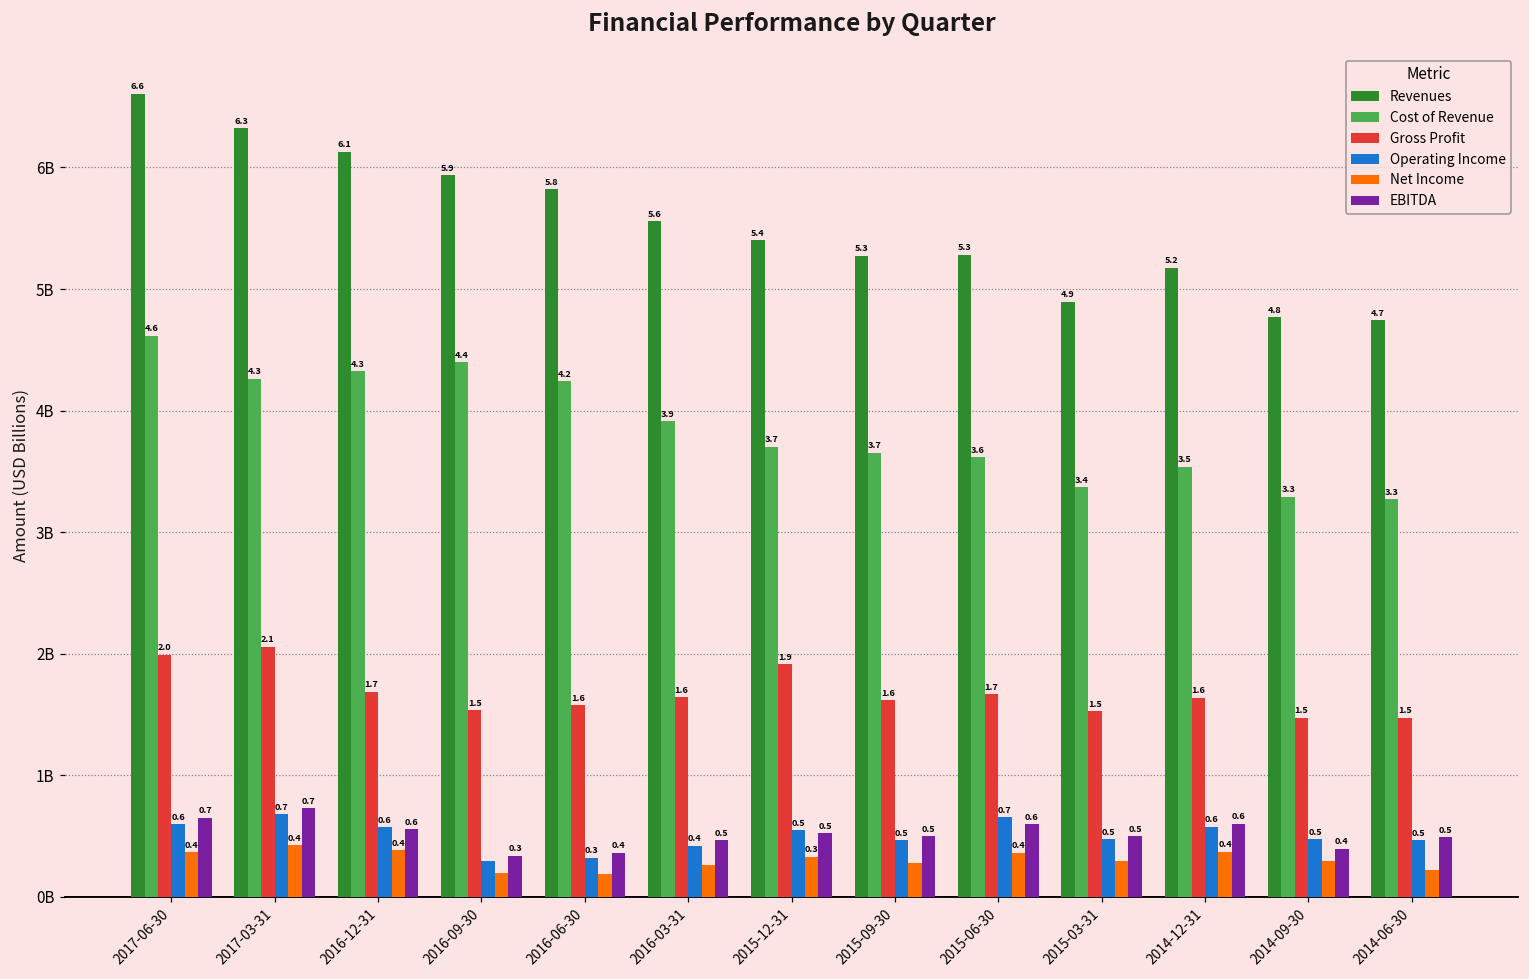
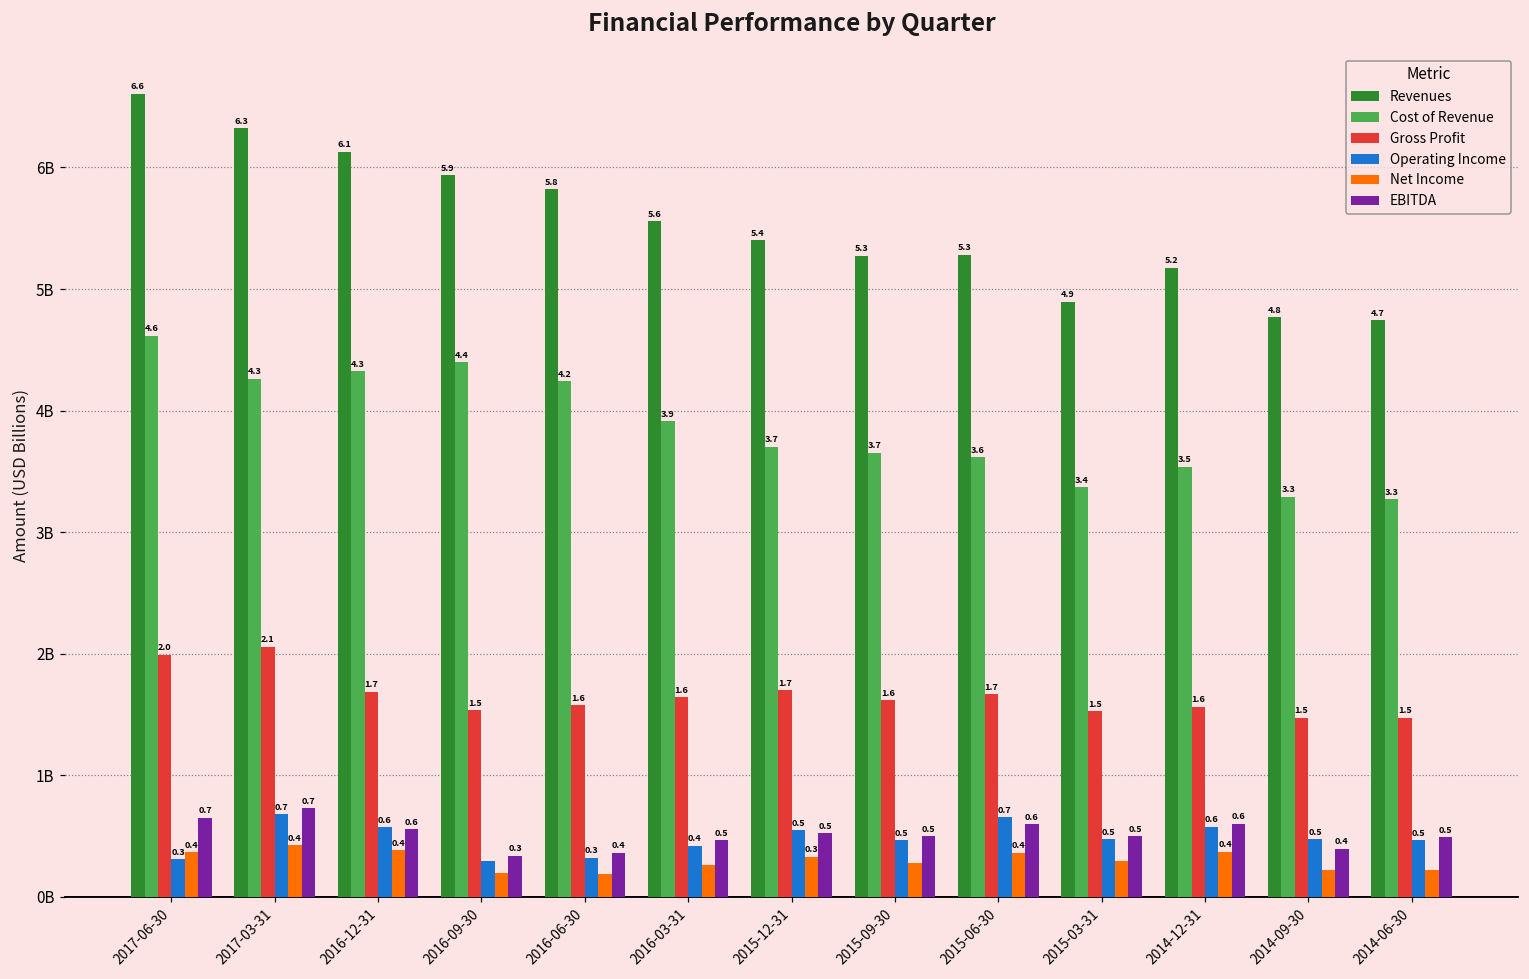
  {
    "Gross Profit": {
      "2017-06-30": 2.0,
      "2017-03-31": 2.1,
      "2016-12-31": 1.7,
      "2016-09-30": 1.5,
      "2016-06-30": 1.6,
      "2016-03-31": 1.6,
-     "2015-12-31": 1.9,
+     "2015-12-31": 1.7,
      "2015-09-30": 1.6,
      "2015-06-30": 1.7,
      "2015-03-31": 1.5,
-     "2014-12-31": 1640000000,
+     "2014-12-31": 1560000000,
      "2014-09-30": 1.5,
      "2014-06-30": 1.5
    },
    "Operating Income": {
-     "2017-06-30": 0.6,
+     "2017-06-30": 0.3,
      "2017-03-31": 0.7,
      "2016-12-31": 0.6,
      "2016-06-30": 0.3,
      "2016-03-31": 0.4,
      "2015-12-31": 0.5,
      "2015-09-30": 0.5,
      "2015-06-30": 0.7,
      "2015-03-31": 0.5,
      "2014-12-31": 0.6,
      "2014-09-30": 0.5,
      "2014-06-30": 0.5
    },
    "Net Income": {
      "2016-09-30": 200000000,
      "2016-06-30": 190000000,
      "2016-03-31": 260000000,
      "2015-09-30": 280000000,
      "2015-03-31": 300000000,
-     "2014-09-30": 300000000,
+     "2014-09-30": 220000000,
      "2014-06-30": 220000000
    },
    "EBITDA": {
      "2017-06-30": 0.7,
      "2017-03-31": 0.7,
      "2016-12-31": 0.6,
      "2016-09-30": 0.3,
      "2016-06-30": 0.4,
      "2016-03-31": 0.5,
      "2015-12-31": 0.5,
      "2015-09-30": 0.5,
      "2015-06-30": 0.6,
      "2015-03-31": 0.5,
      "2014-12-31": 0.6,
      "2014-09-30": 0.4,
      "2014-06-30": 0.5
    }
  }
